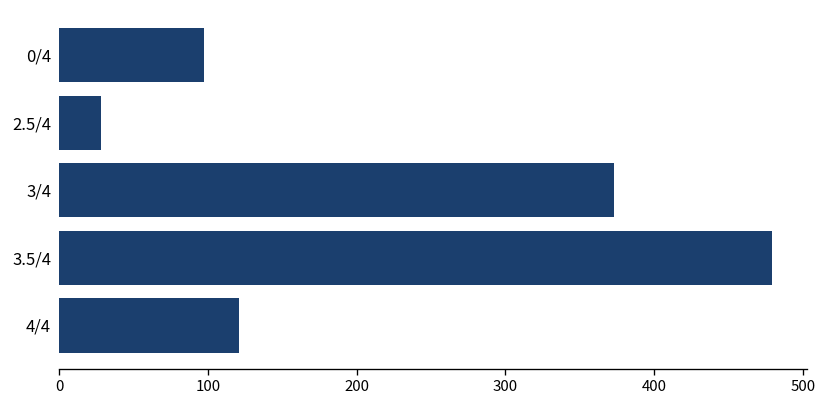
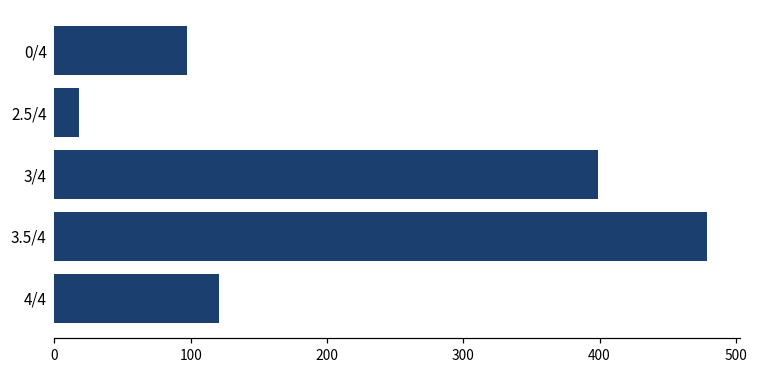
  {
    "0/4": 97,
-   "2.5/4": 28,
-   "3/4": 373,
+   "2.5/4": 18,
+   "3/4": 399,
    "3.5/4": 479,
    "4/4": 121
  }
